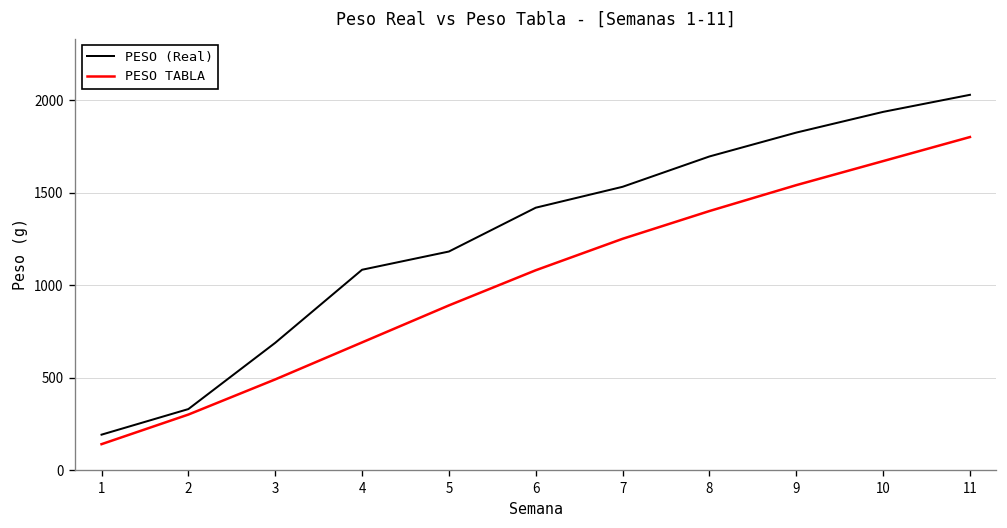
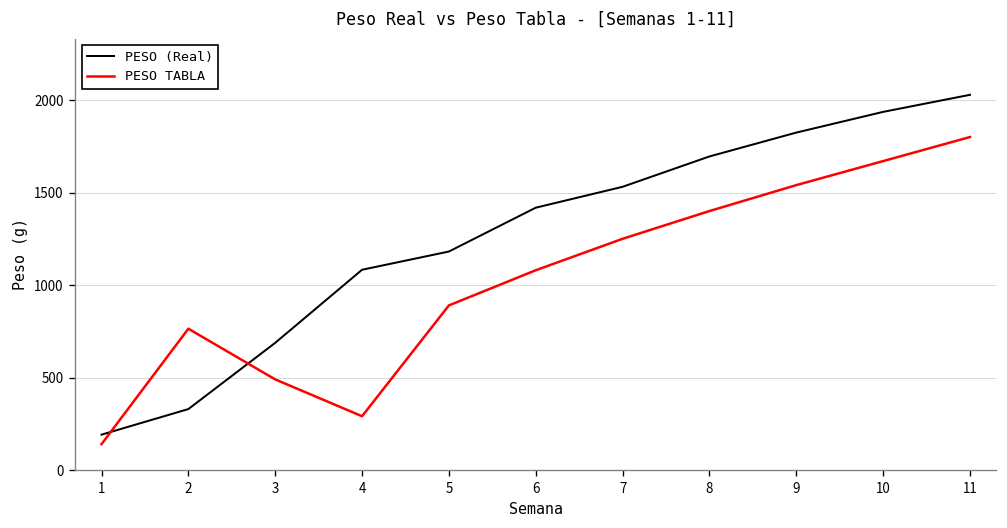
  {
    "PESO (Real)": {
      "1": 190,
      "2": 330,
      "3": 690,
      "4": 1080,
      "5": 1180,
      "6": 1420,
      "7": 1530,
      "8": 1700,
      "9": 1820,
      "10": 1940,
      "11": 2030
    },
    "PESO TABLA": {
      "1": 140,
-     "2": 300,
+     "2": 760,
      "3": 490,
-     "4": 690,
+     "4": 290,
      "5": 890,
      "6": 1080,
      "7": 1250,
      "8": 1400,
      "9": 1540,
      "10": 1670,
      "11": 1800
    }
  }
